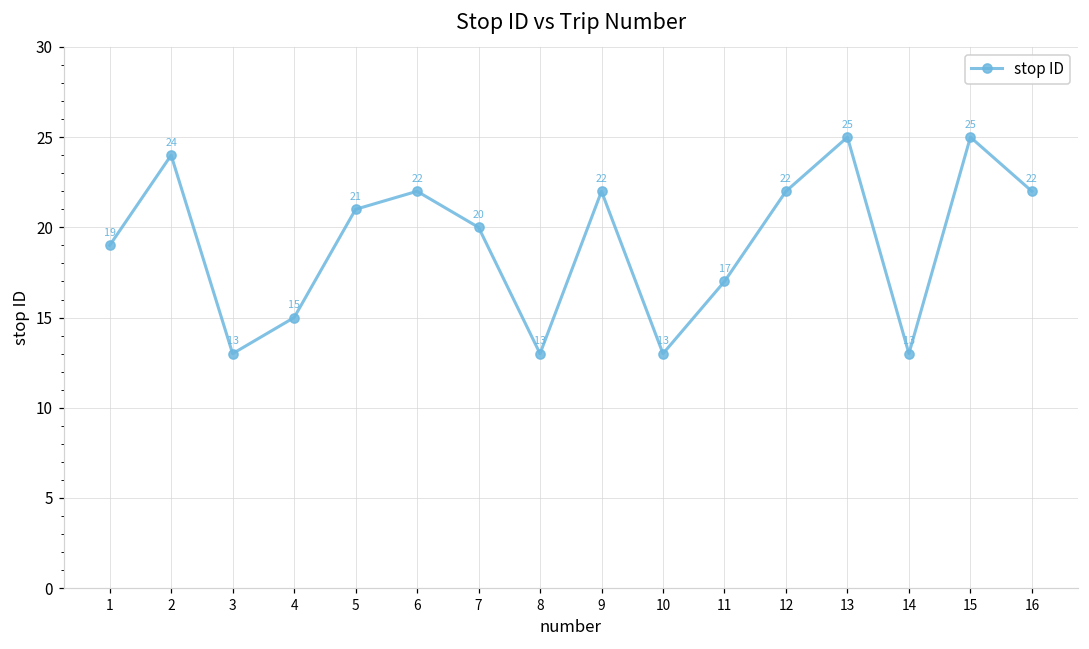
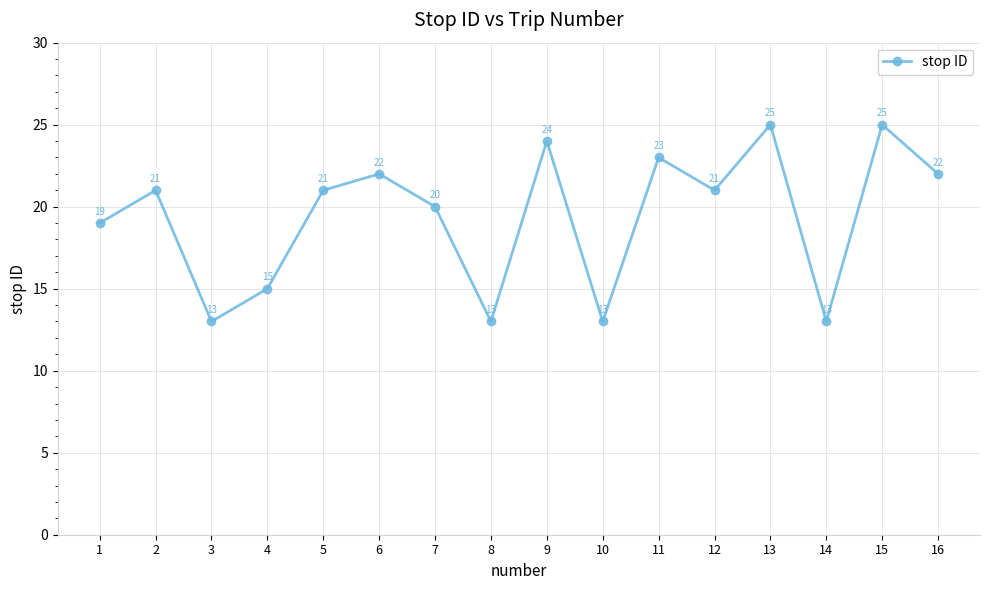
  {
    "1": 19,
-   "2": 24,
+   "2": 21,
    "3": 13,
    "4": 15,
    "5": 21,
    "6": 22,
    "7": 20,
    "8": 13,
-   "9": 22,
+   "9": 24,
    "10": 13,
-   "11": 17,
-   "12": 22,
+   "11": 23,
+   "12": 21,
    "13": 25,
    "14": 13,
    "15": 25,
    "16": 22
  }
